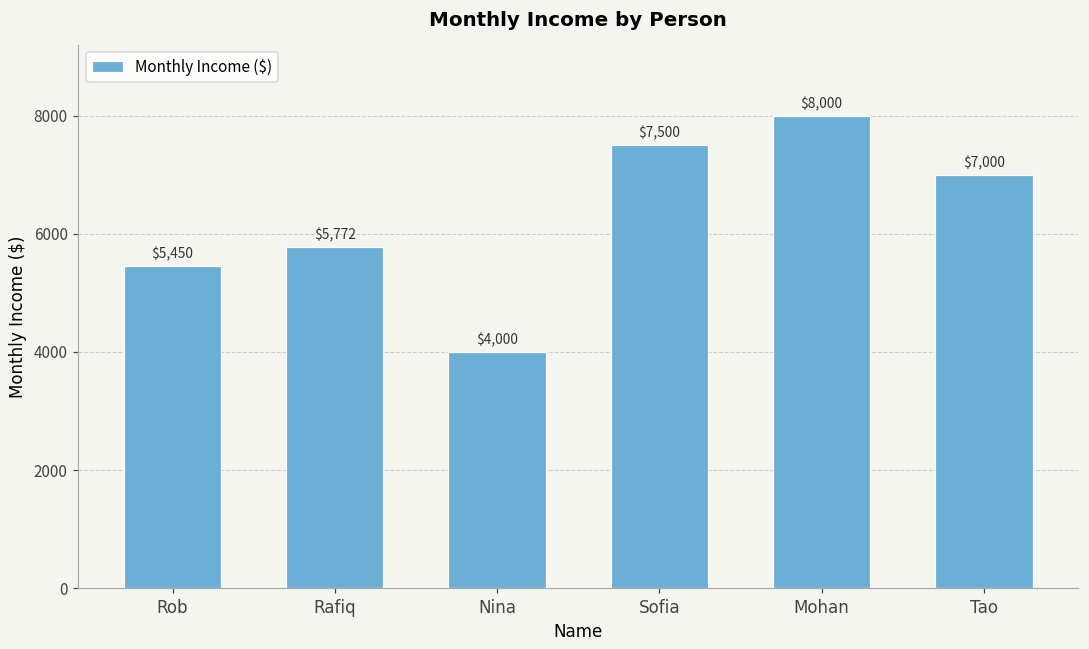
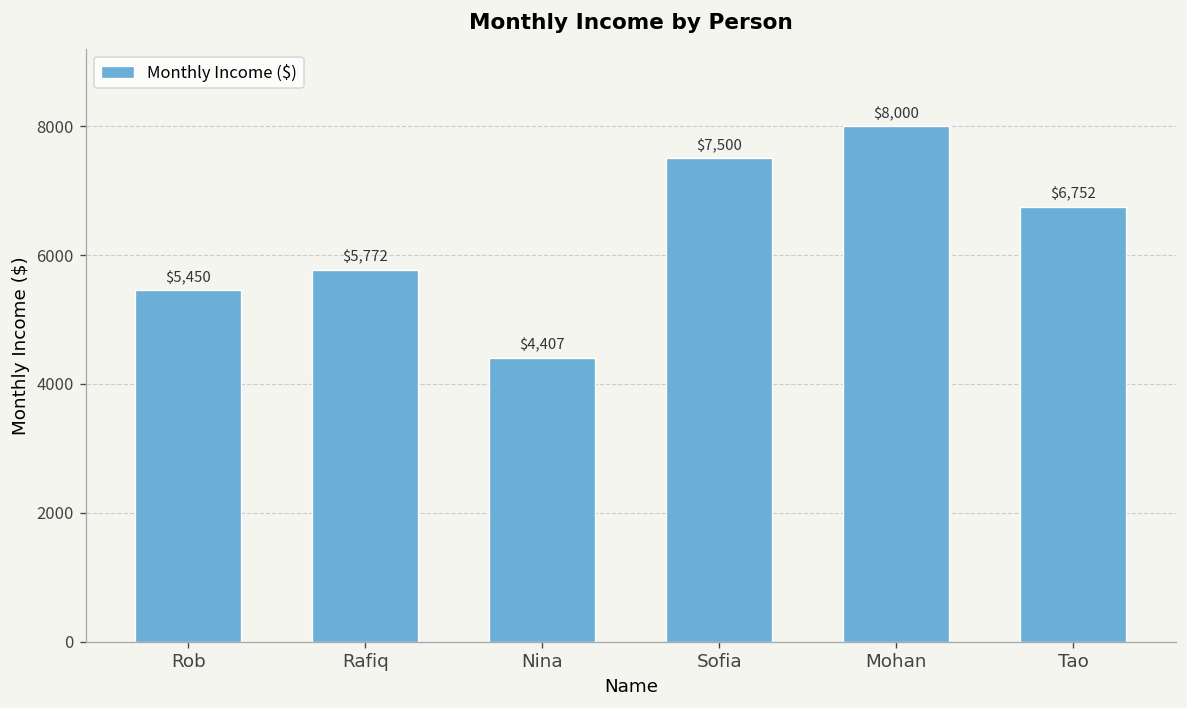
  {
    "Rob": "$5,450",
    "Rafiq": "$5,772",
-   "Nina": "$4,000",
+   "Nina": "$4,407",
    "Sofia": "$7,500",
    "Mohan": "$8,000",
-   "Tao": "$7,000"
+   "Tao": "$6,752"
  }
